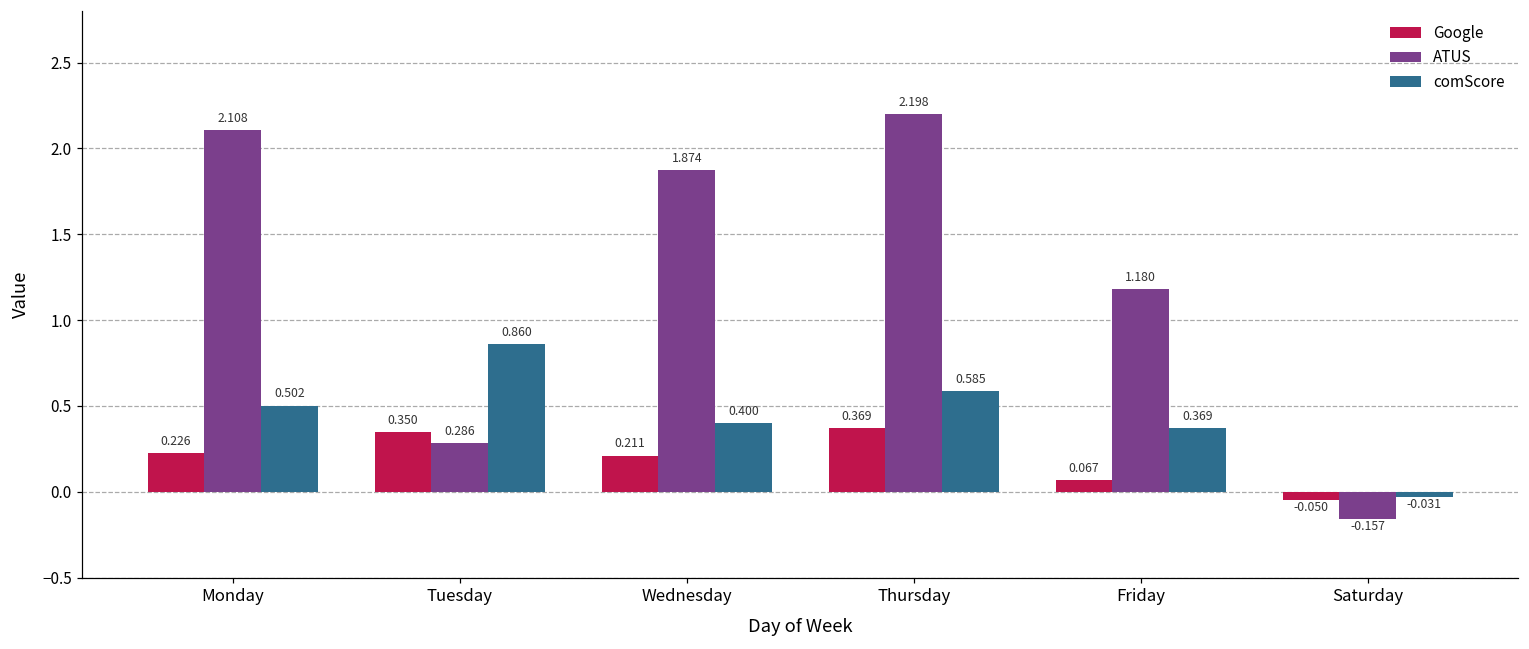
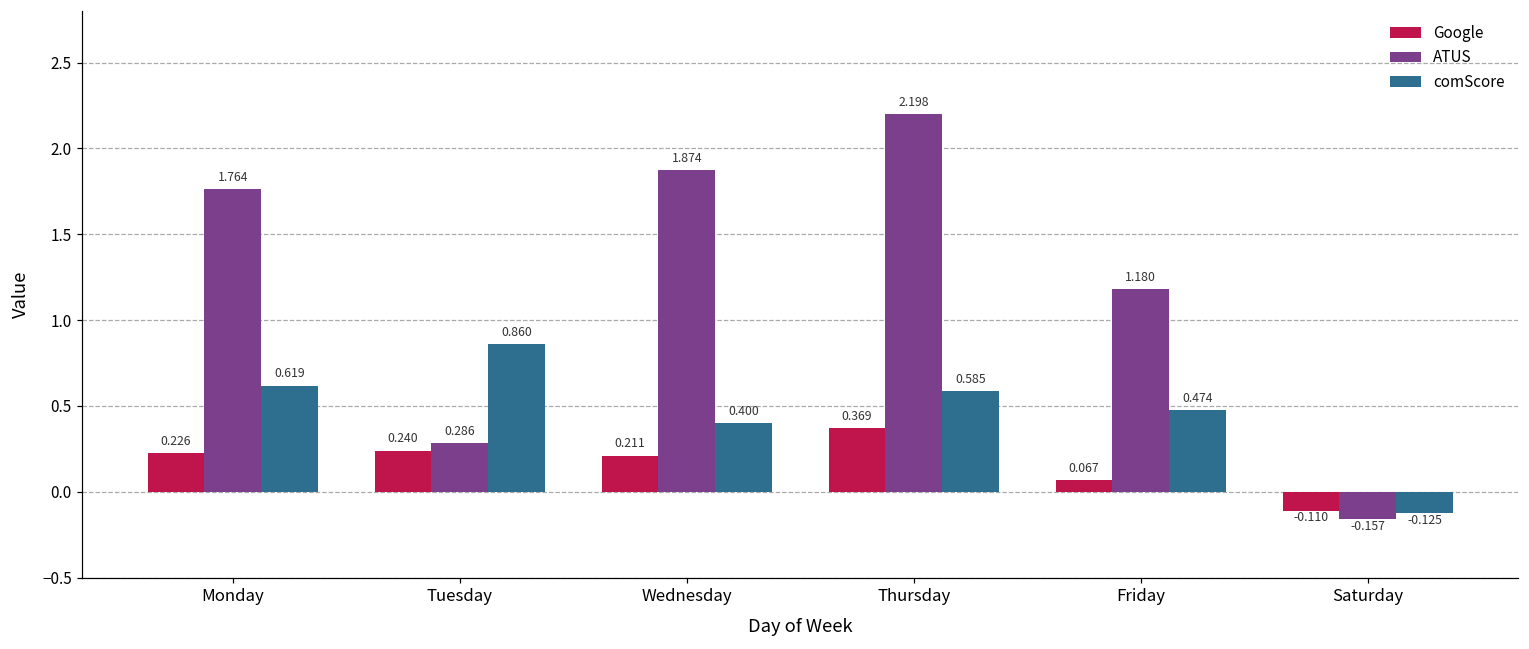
  {
    "Google": {
      "Monday": 0.226,
-     "Tuesday": 0.350,
+     "Tuesday": 0.240,
      "Wednesday": 0.211,
      "Thursday": 0.369,
      "Friday": 0.067,
-     "Saturday": -0.050
+     "Saturday": -0.110
    },
    "ATUS": {
-     "Monday": 2.108,
+     "Monday": 1.764,
      "Tuesday": 0.286,
      "Wednesday": 1.874,
      "Thursday": 2.198,
      "Friday": 1.180,
      "Saturday": -0.157
    },
    "comScore": {
-     "Monday": 0.502,
+     "Monday": 0.619,
      "Tuesday": 0.860,
      "Wednesday": 0.400,
      "Thursday": 0.585,
-     "Friday": 0.369,
-     "Saturday": -0.031
+     "Friday": 0.474,
+     "Saturday": -0.125
    }
  }
